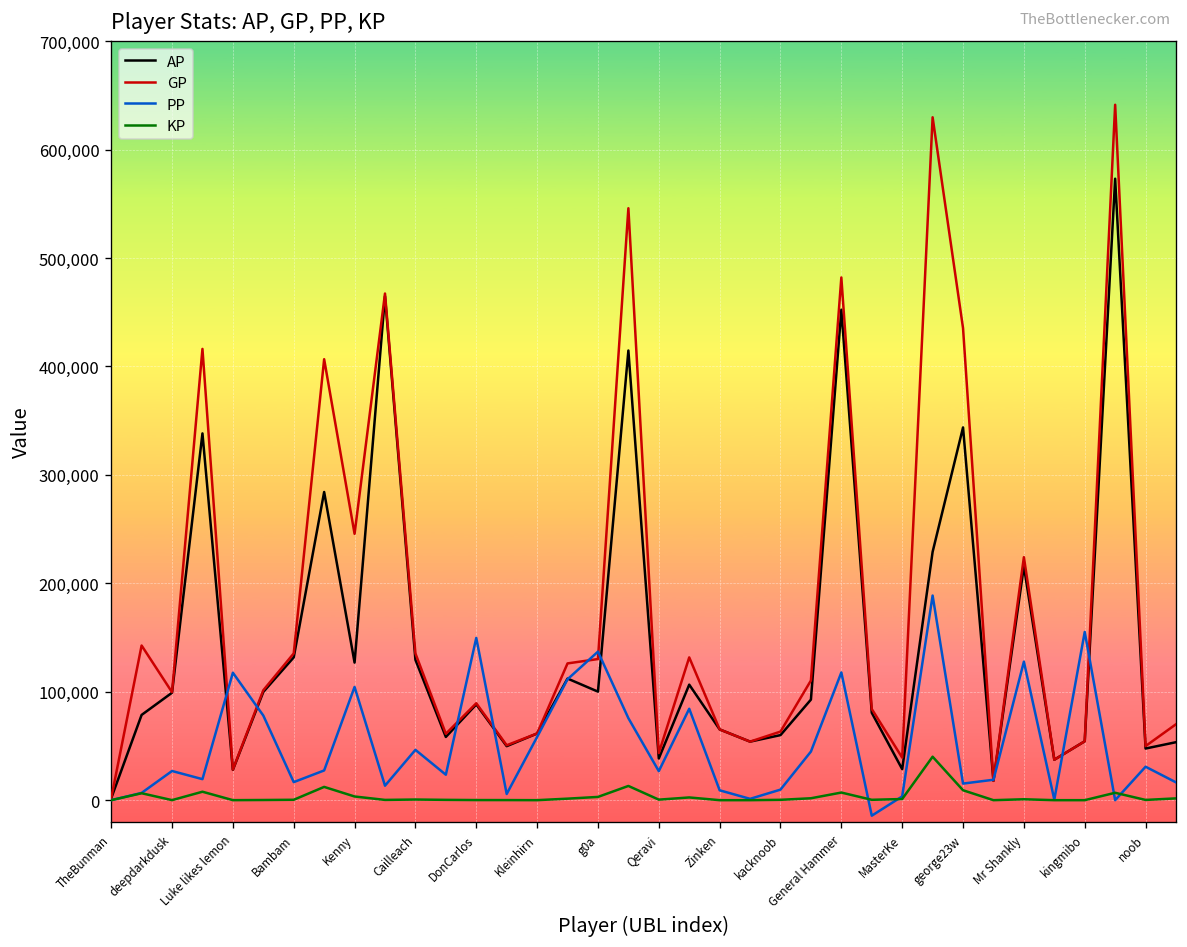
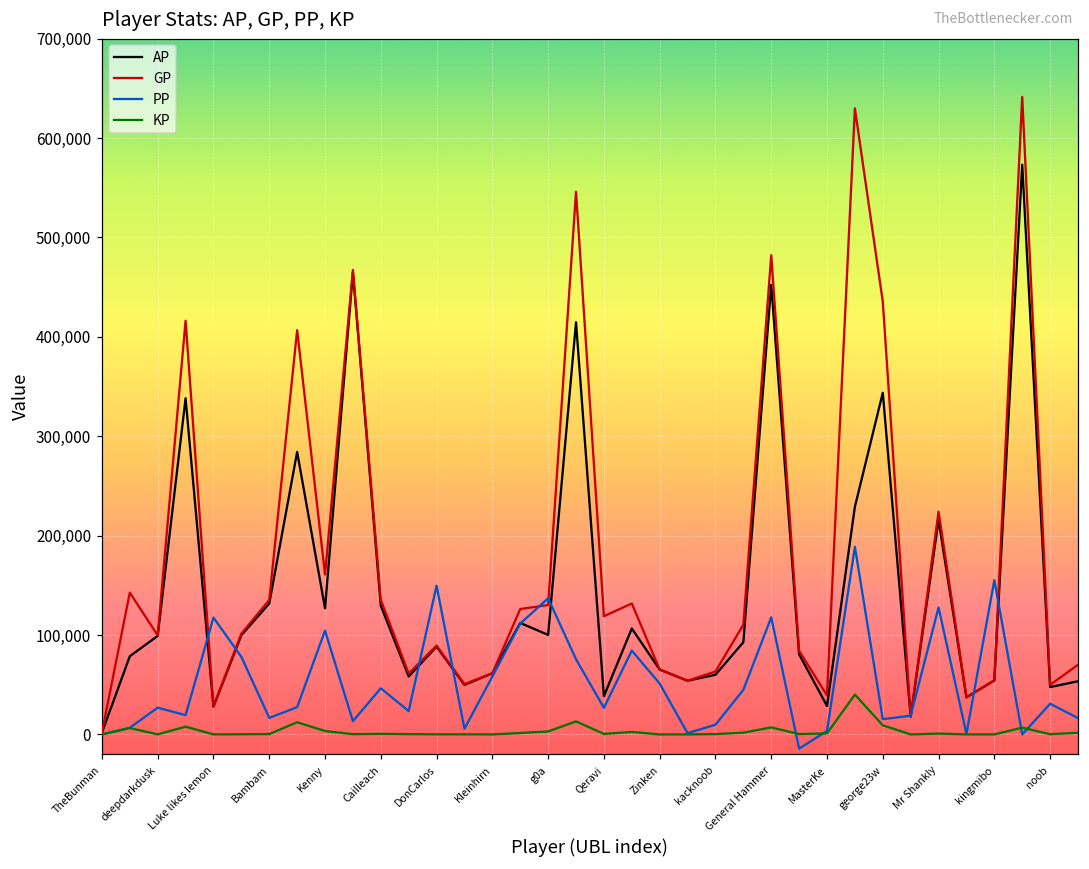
  {
    "AP": {
      "Bambam": "130,000",
      "Kenny": "130,000",
      "Cailleach": "130,000",
      "g0a": "100,000",
      "Qeravi": "40,000",
      "kacknoob": "60,000",
      "General Hammer": "450,000",
      "MasterKe": "30,000",
      "george23w": "340,000",
      "Mr Shankly": "220,000"
    },
    "GP": {
      "Bambam": "140,000",
-     "Kenny": "250,000",
+     "Kenny": "160,000",
      "Cailleach": "140,000",
      "g0a": "130,000",
-     "Qeravi": "40,000",
+     "Qeravi": "120,000",
      "kacknoob": "60,000",
      "General Hammer": "480,000",
      "MasterKe": "40,000",
      "george23w": "440,000",
      "Mr Shankly": "220,000"
    },
    "PP": {
      "deepdarkdusk": "30,000",
      "Luke likes lemon": "120,000",
      "Bambam": "20,000",
      "Kenny": "100,000",
      "Cailleach": "50,000",
      "DonCarlos": "150,000",
      "Kleinhirn": "60,000",
      "g0a": "140,000",
      "Qeravi": "30,000",
-     "Zinken": "10,000",
+     "Zinken": "50,000",
      "kacknoob": "10,000",
      "General Hammer": "120,000",
      "george23w": "20,000",
      "Mr Shankly": "130,000",
      "kingmibo": "160,000",
      "noob": "30,000"
    },
    "KP": {
      "deepdarkdusk": "0",
      "Luke likes lemon": "0",
      "Bambam": "0",
      "Kenny": "0",
      "Cailleach": "0",
      "DonCarlos": "0",
      "Kleinhirn": "0",
      "g0a": "0",
      "Qeravi": "0",
      "Zinken": "0",
      "kacknoob": "0",
      "General Hammer": "10,000",
      "george23w": "10,000",
      "Mr Shankly": "0",
      "kingmibo": "0",
      "noob": "0"
    }
  }
